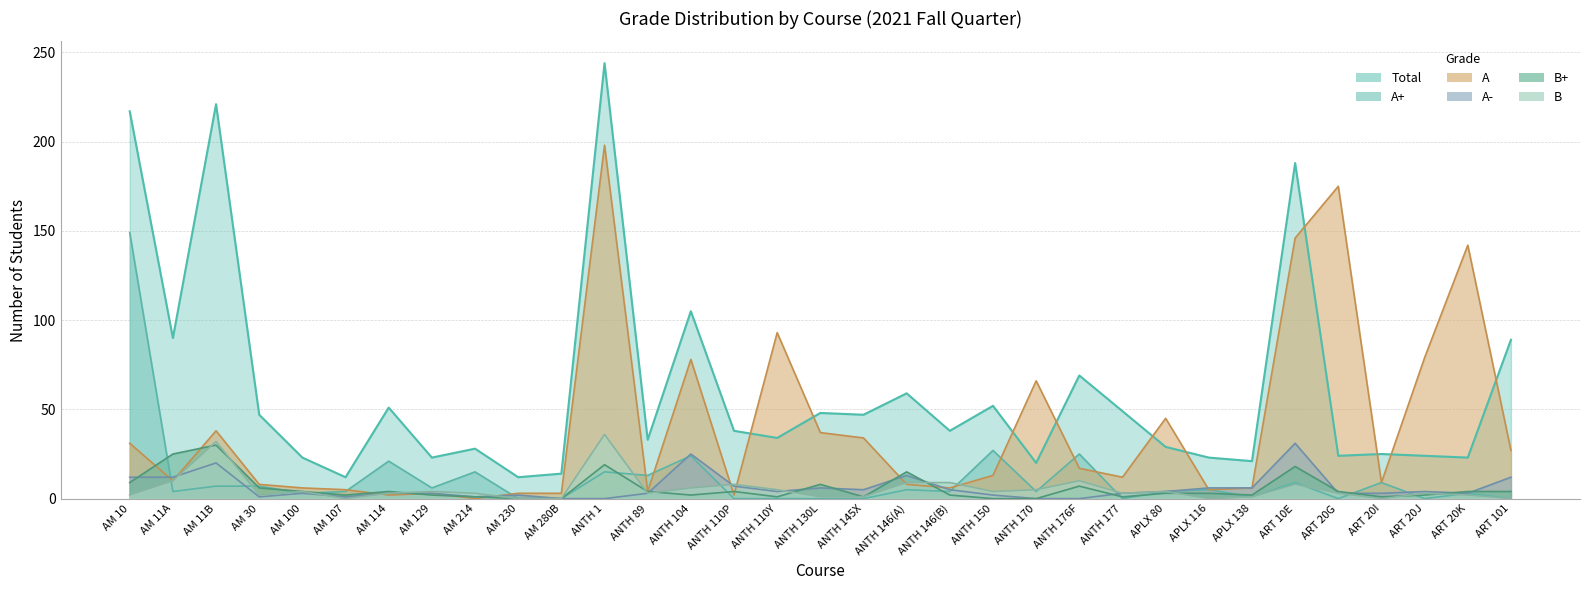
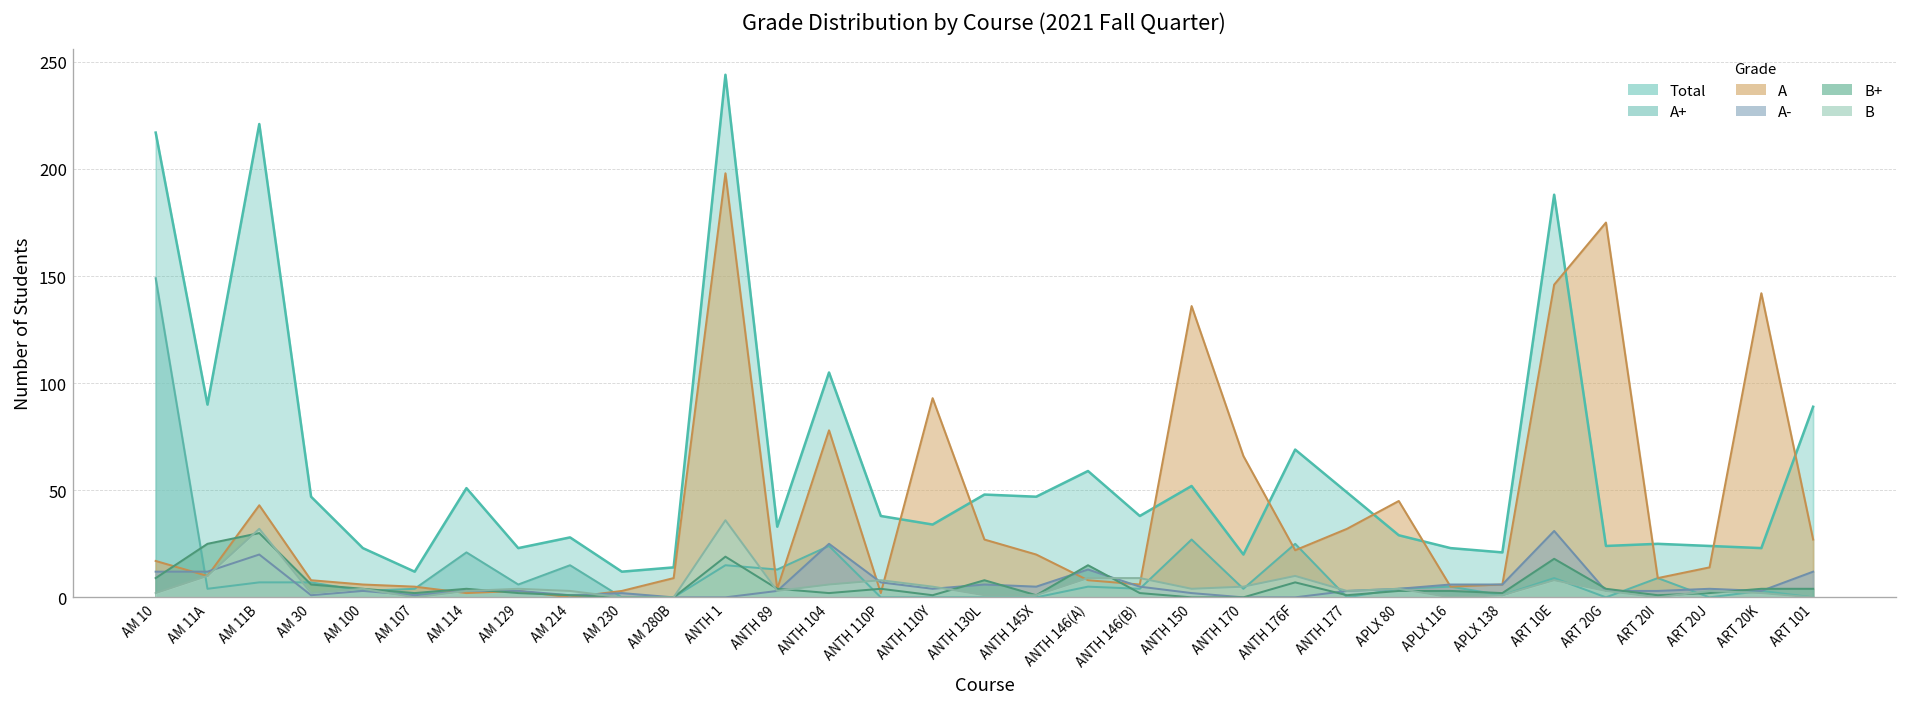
  {
    "A": {
-     "AM 10": 31,
-     "AM 11B": 38,
+     "AM 10": 17,
+     "AM 11B": 43,
      "AM 100": 6,
-     "AM 280B": 3,
+     "AM 280B": 9,
      "ANTH 1": 198,
      "ANTH 104": 78,
      "ANTH 110P": 2,
      "ANTH 110Y": 93,
-     "ANTH 130L": 37,
-     "ANTH 145X": 34,
-     "ANTH 150": 13,
+     "ANTH 130L": 27,
+     "ANTH 145X": 20,
+     "ANTH 150": 136,
      "ANTH 170": 66,
-     "ANTH 176F": 17,
-     "ANTH 177": 12,
+     "ANTH 176F": 22,
+     "ANTH 177": 32,
      "APLX 80": 45,
      "ART 10E": 146,
      "ART 20G": 175,
-     "ART 20J": 79,
+     "ART 20J": 14,
      "ART 20K": 142,
      "ART 101": 27
    }
  }
